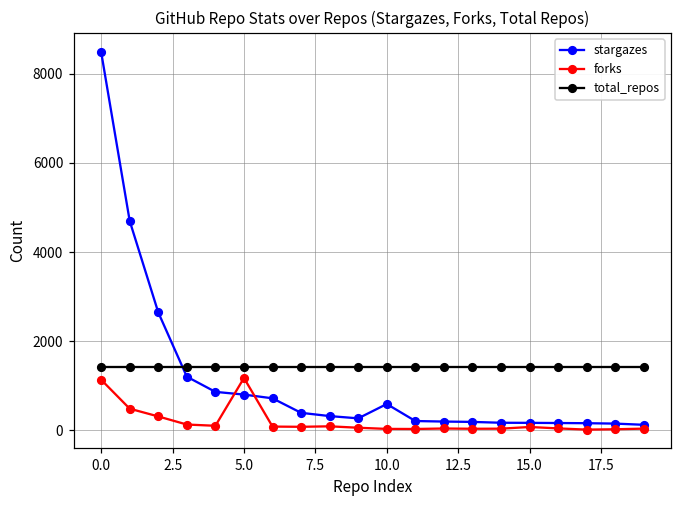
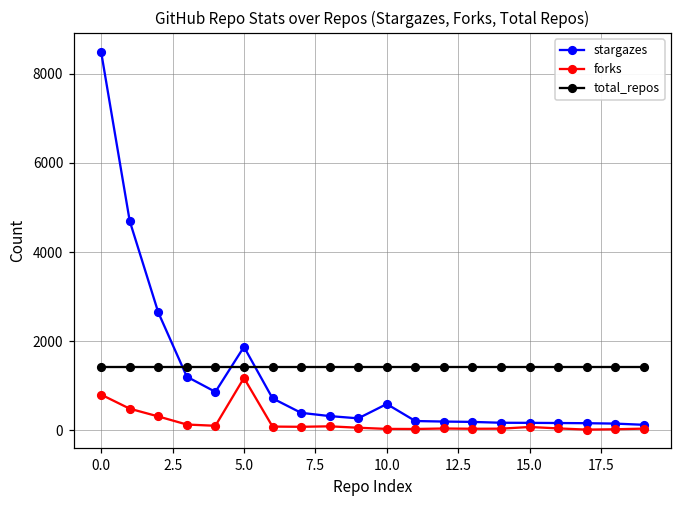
  {
    "stargazes": {
      "0.0": 8500,
-     "5.0": 800,
+     "5.0": 1900,
      "10.0": 600,
      "15.0": 200
    },
    "forks": {
-     "0.0": 1100,
+     "0.0": 800,
      "5.0": 1200,
      "10.0": 0,
      "15.0": 100
    },
    "total_repos": {
      "0.0": 1400,
      "5.0": 1400,
      "10.0": 1400,
      "15.0": 1400
    }
  }
